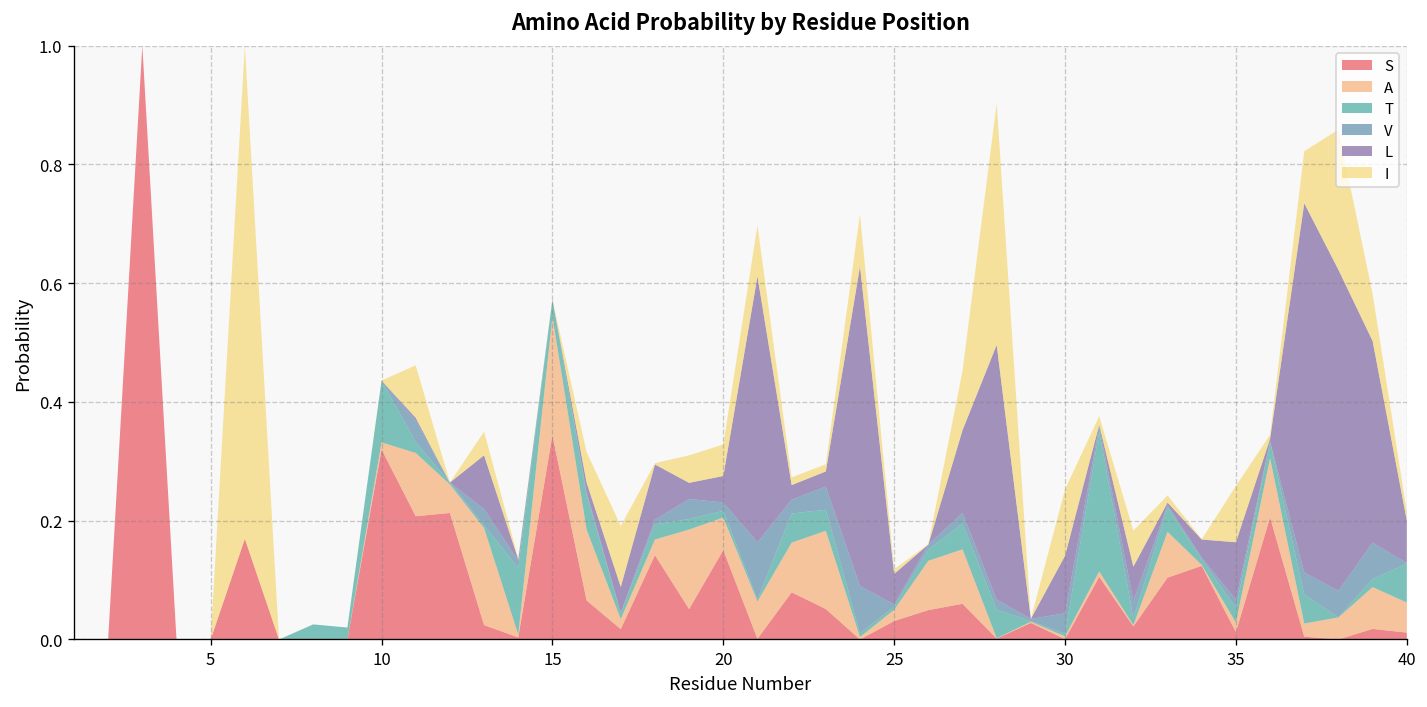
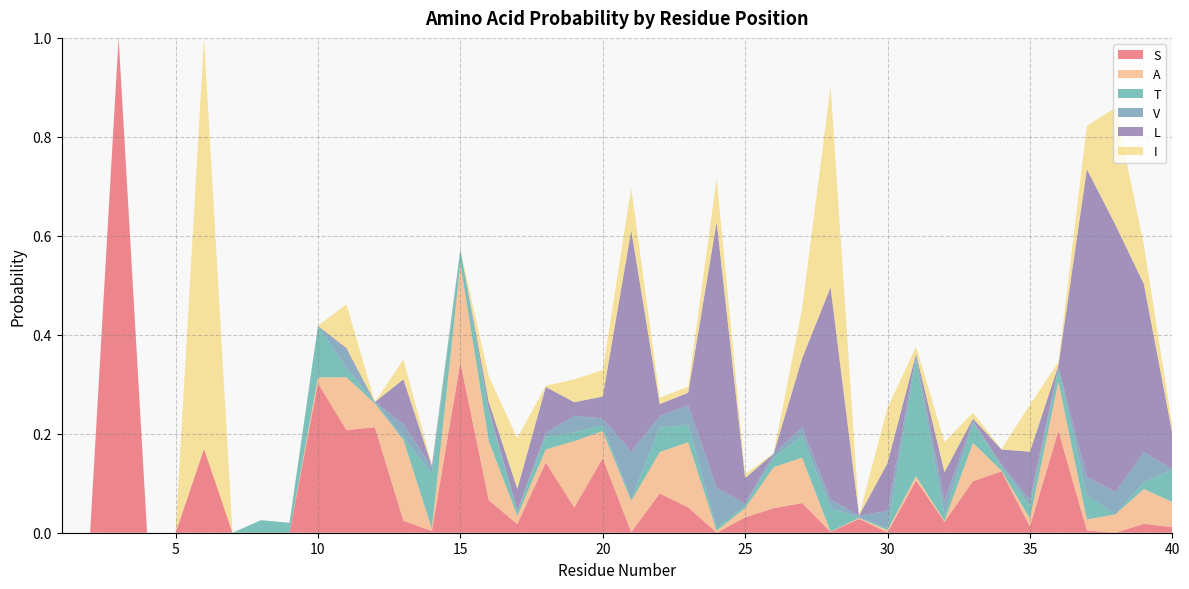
  {
    "S": {
-     "10": 0.32,
+     "10": 0.30,
      "15": 0.34,
      "20": 0.15,
      "25": 0.03,
      "35": 0.01,
      "40": 0.01
    }
  }
